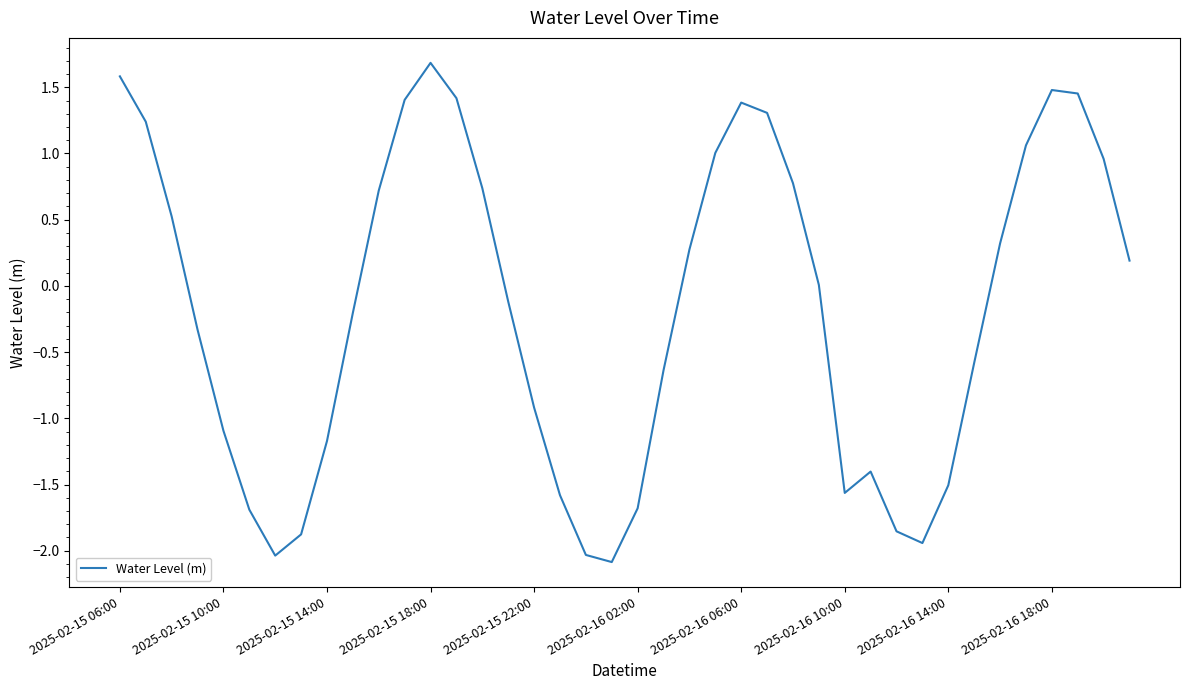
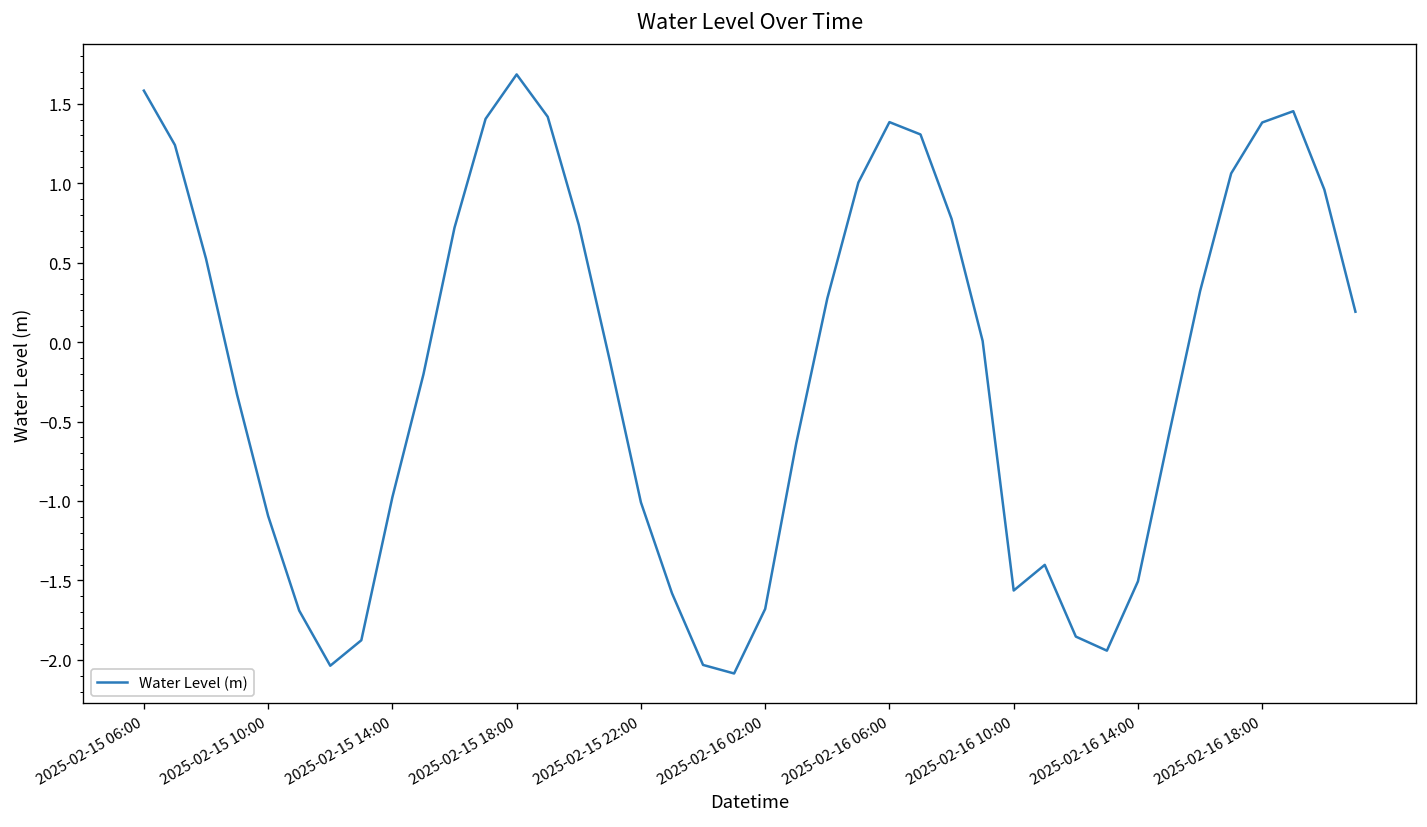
  {
    "2025-02-15 06:00": 1.58,
    "2025-02-15 10:00": -1.09,
-   "2025-02-15 14:00": -1.17,
+   "2025-02-15 14:00": -0.98,
    "2025-02-15 18:00": 1.68,
-   "2025-02-15 22:00": -0.92,
+   "2025-02-15 22:00": -1.01,
    "2025-02-16 02:00": -1.68,
    "2025-02-16 06:00": 1.38,
    "2025-02-16 10:00": -1.56,
    "2025-02-16 14:00": -1.51,
-   "2025-02-16 18:00": 1.48
+   "2025-02-16 18:00": 1.38
  }
